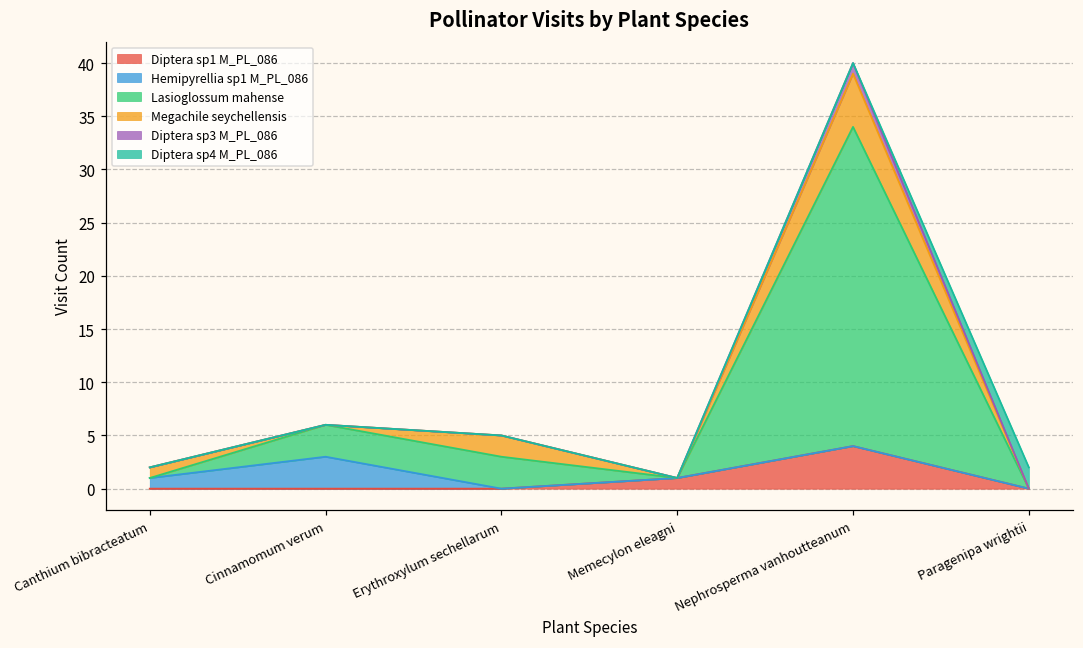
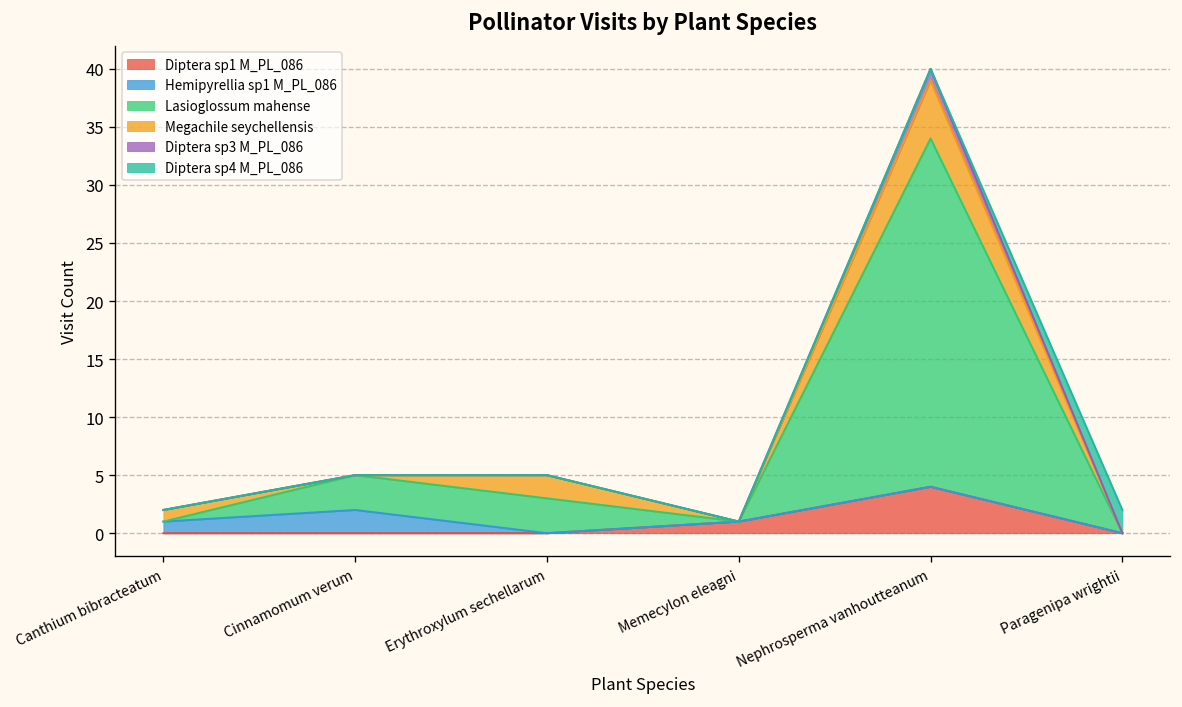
  {
    "Diptera sp1 M_PL_086": {
      "Canthium bibracteatum": 0,
      "Cinnamomum verum": 0
    },
    "Hemipyrellia sp1 M_PL_086": {
-     "Cinnamomum verum": 3
+     "Cinnamomum verum": 2
    },
    "Megachile seychellensis": {
      "Nephrosperma vanhoutteanum": 5
    }
  }
